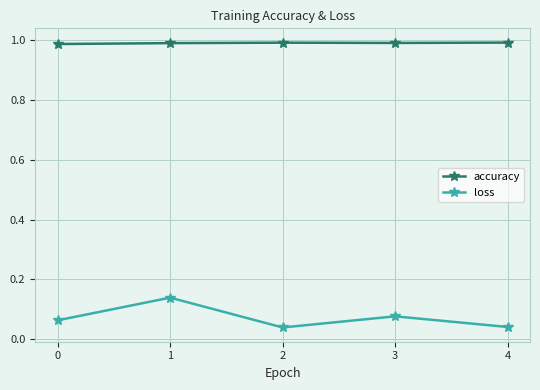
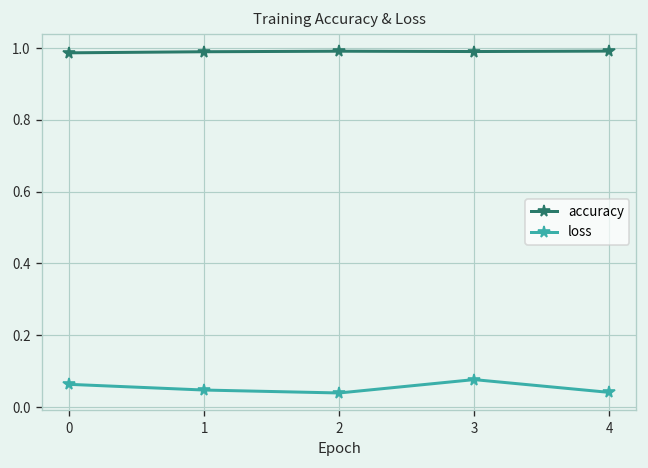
  {
    "accuracy": {
      "0": 0.99,
      "1": 0.99,
      "2": 0.99,
      "3": 0.99,
      "4": 0.99
    },
    "loss": {
      "0": 0.06,
-     "1": 0.14,
+     "1": 0.05,
      "2": 0.04,
      "3": 0.08,
      "4": 0.04
    }
  }
